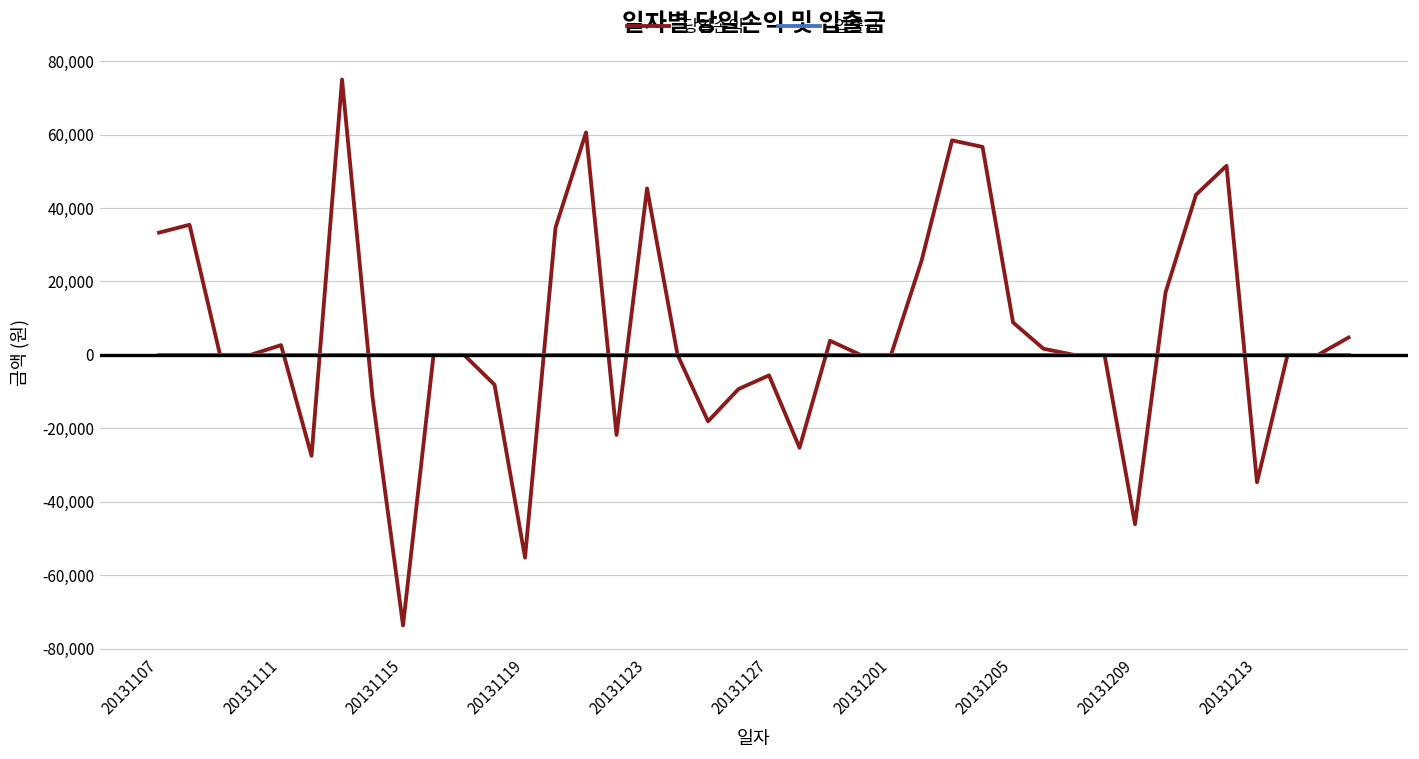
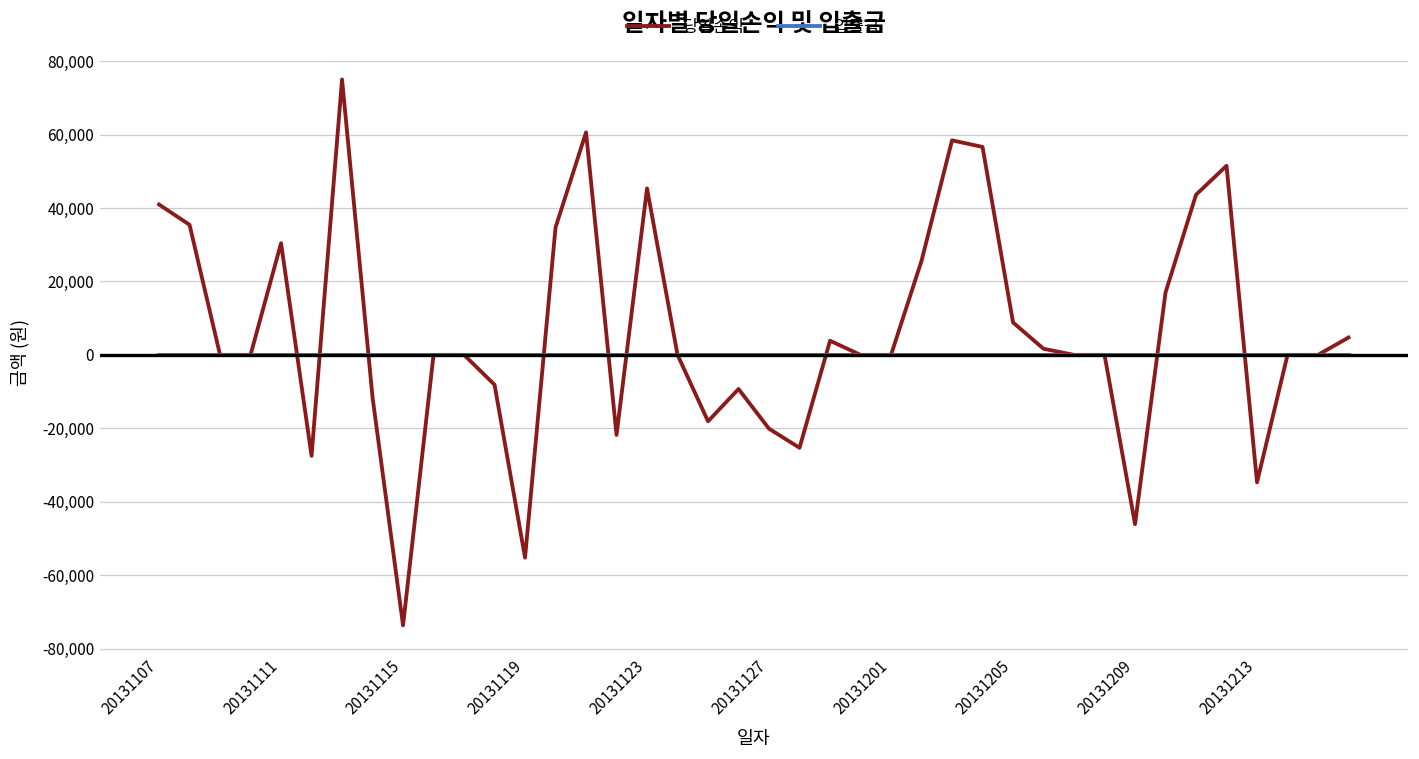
  {
    "당일손익": {
-     "20131107": "33,000",
-     "20131111": "3,000",
+     "20131107": "41,000",
+     "20131111": "30,000",
      "20131115": "-74,000",
      "20131119": "-55,000",
      "20131123": "45,000",
-     "20131127": "-6,000",
+     "20131127": "-20,000",
      "20131205": "9,000",
      "20131209": "-46,000",
      "20131213": "-35,000"
    },
    "입출금": {
      "20131107": "0",
      "20131111": "0",
      "20131115": "0",
      "20131119": "0",
      "20131123": "0",
      "20131127": "0",
      "20131205": "0",
      "20131209": "0",
      "20131213": "0"
    }
  }
